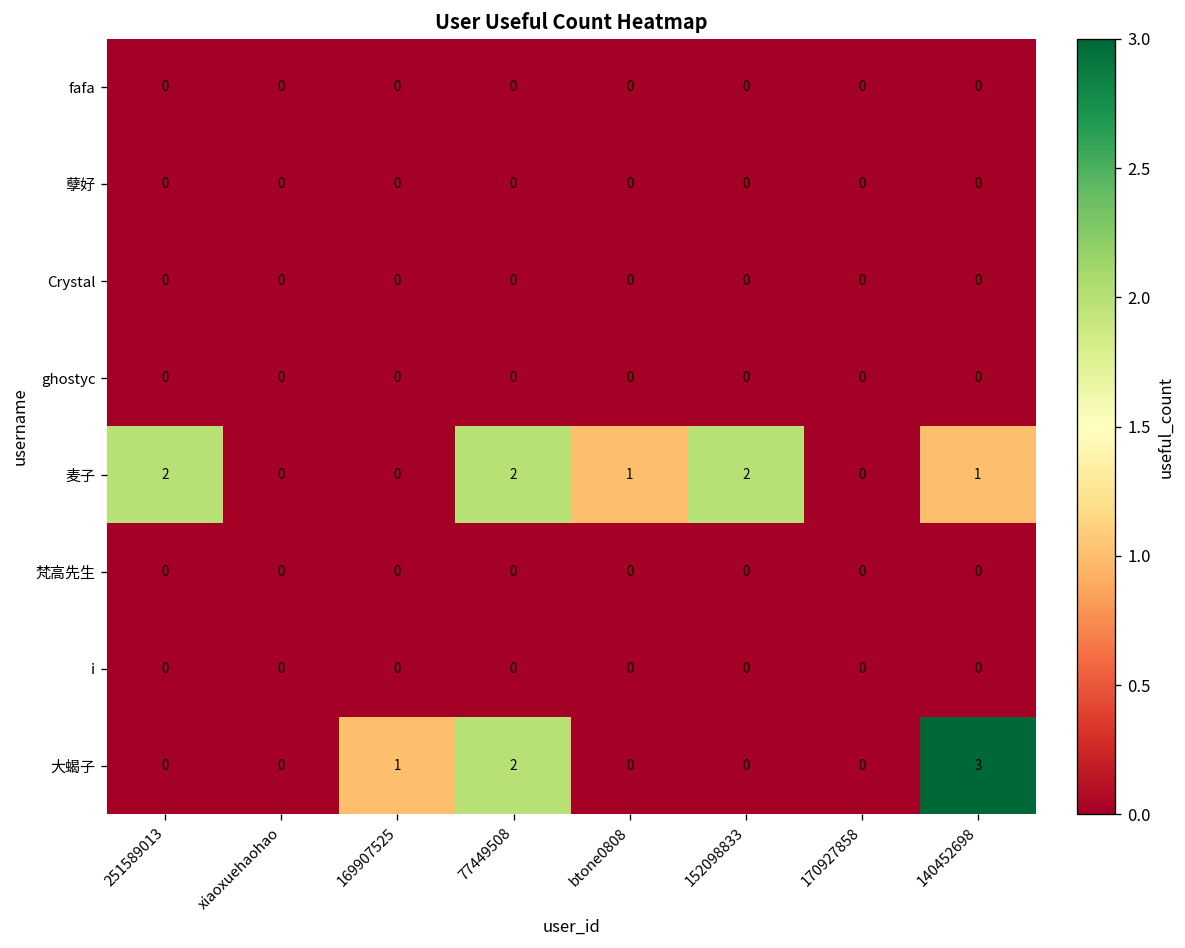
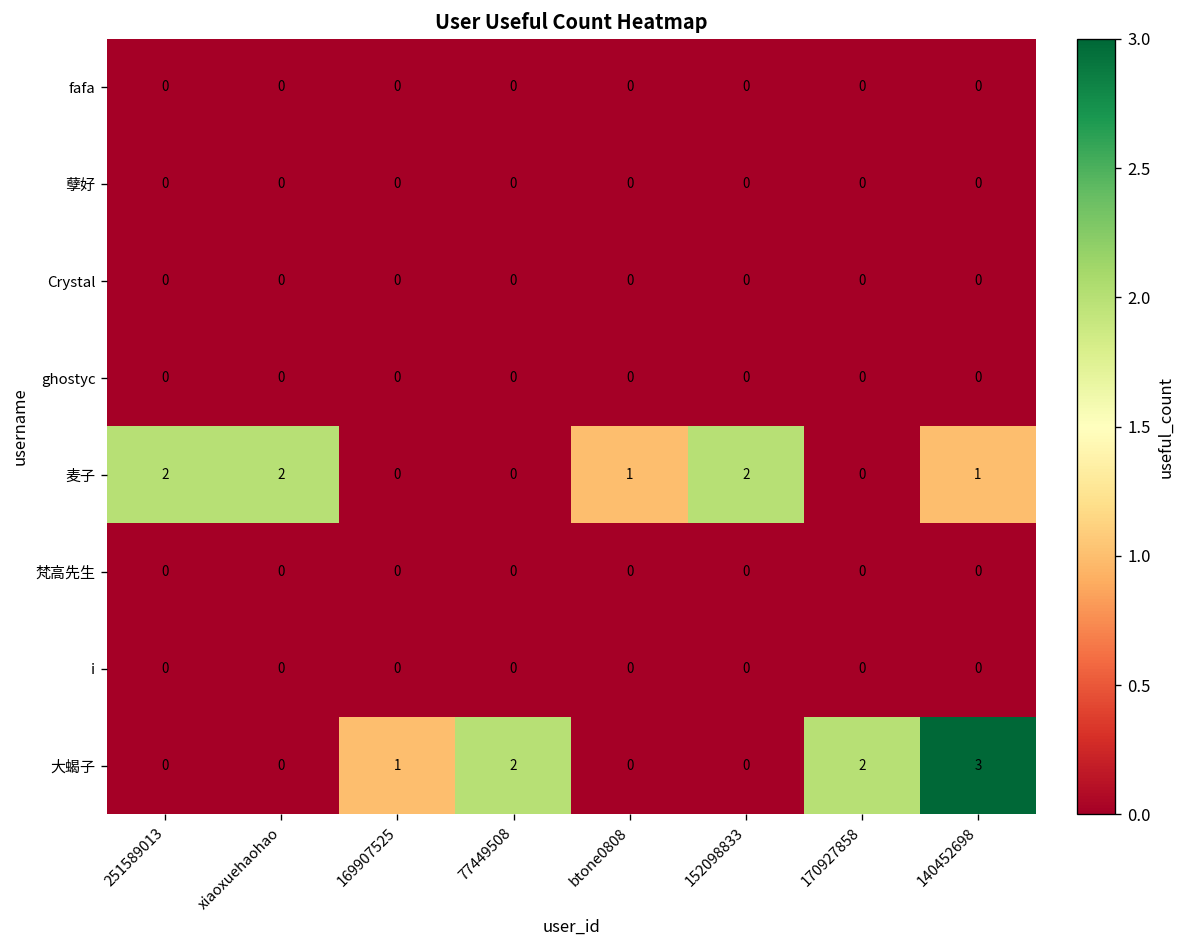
  {
    "fafa": {
      "251589013": 0,
      "xiaoxuehaohao": 0,
      "169907525": 0,
      "77449508": 0,
      "btone0808": 0,
      "152098833": 0,
      "170927858": 0,
      "140452698": 0
    },
    "孽好": {
      "251589013": 0,
      "xiaoxuehaohao": 0,
      "169907525": 0,
      "77449508": 0,
      "btone0808": 0,
      "152098833": 0,
      "170927858": 0,
      "140452698": 0
    },
    "Crystal": {
      "251589013": 0,
      "xiaoxuehaohao": 0,
      "169907525": 0,
      "77449508": 0,
      "btone0808": 0,
      "152098833": 0,
      "170927858": 0,
      "140452698": 0
    },
    "ghostyc": {
      "251589013": 0,
      "xiaoxuehaohao": 0,
      "169907525": 0,
      "77449508": 0,
      "btone0808": 0,
      "152098833": 0,
      "170927858": 0,
      "140452698": 0
    },
    "麦子": {
      "251589013": 2,
-     "xiaoxuehaohao": 0,
+     "xiaoxuehaohao": 2,
      "169907525": 0,
-     "77449508": 2,
+     "77449508": 0,
      "btone0808": 1,
      "152098833": 2,
      "170927858": 0,
      "140452698": 1
    },
    "梵高先生": {
      "251589013": 0,
      "xiaoxuehaohao": 0,
      "169907525": 0,
      "77449508": 0,
      "btone0808": 0,
      "152098833": 0,
      "170927858": 0,
      "140452698": 0
    },
    "i": {
      "251589013": 0,
      "xiaoxuehaohao": 0,
      "169907525": 0,
      "77449508": 0,
      "btone0808": 0,
      "152098833": 0,
      "170927858": 0,
      "140452698": 0
    },
    "大蝎子": {
      "251589013": 0,
      "xiaoxuehaohao": 0,
      "169907525": 1,
      "77449508": 2,
      "btone0808": 0,
      "152098833": 0,
-     "170927858": 0,
+     "170927858": 2,
      "140452698": 3
    }
  }
